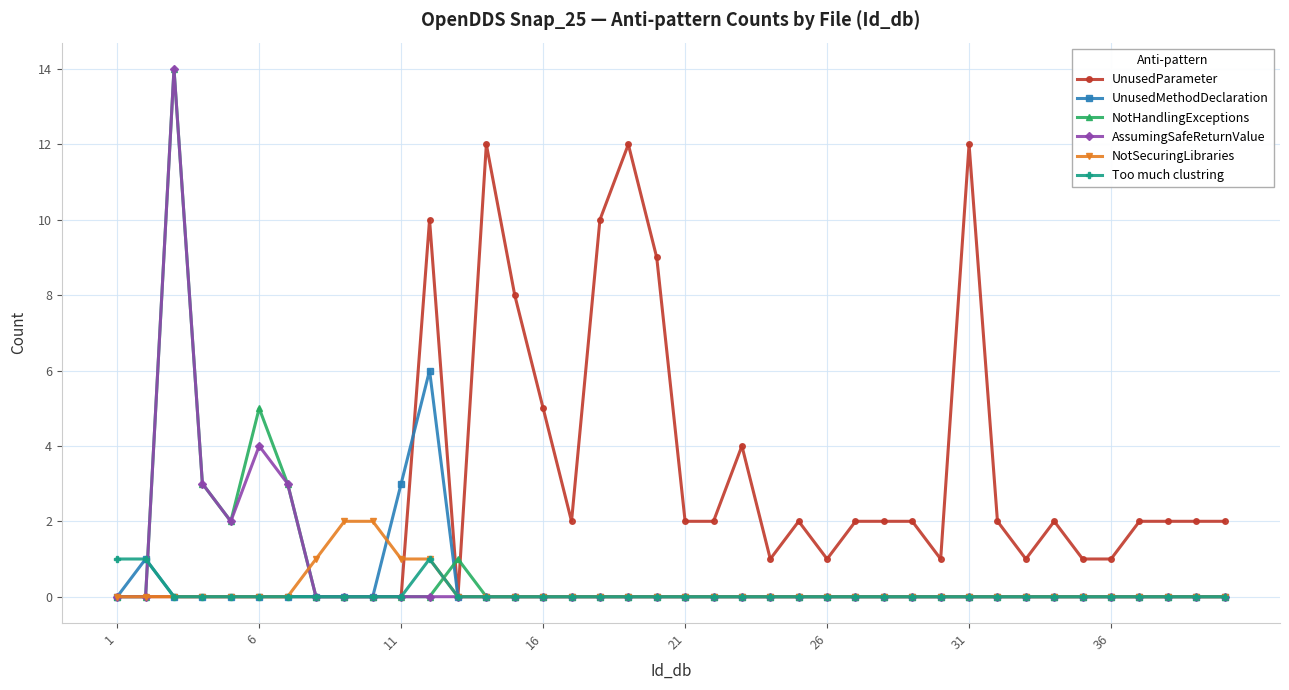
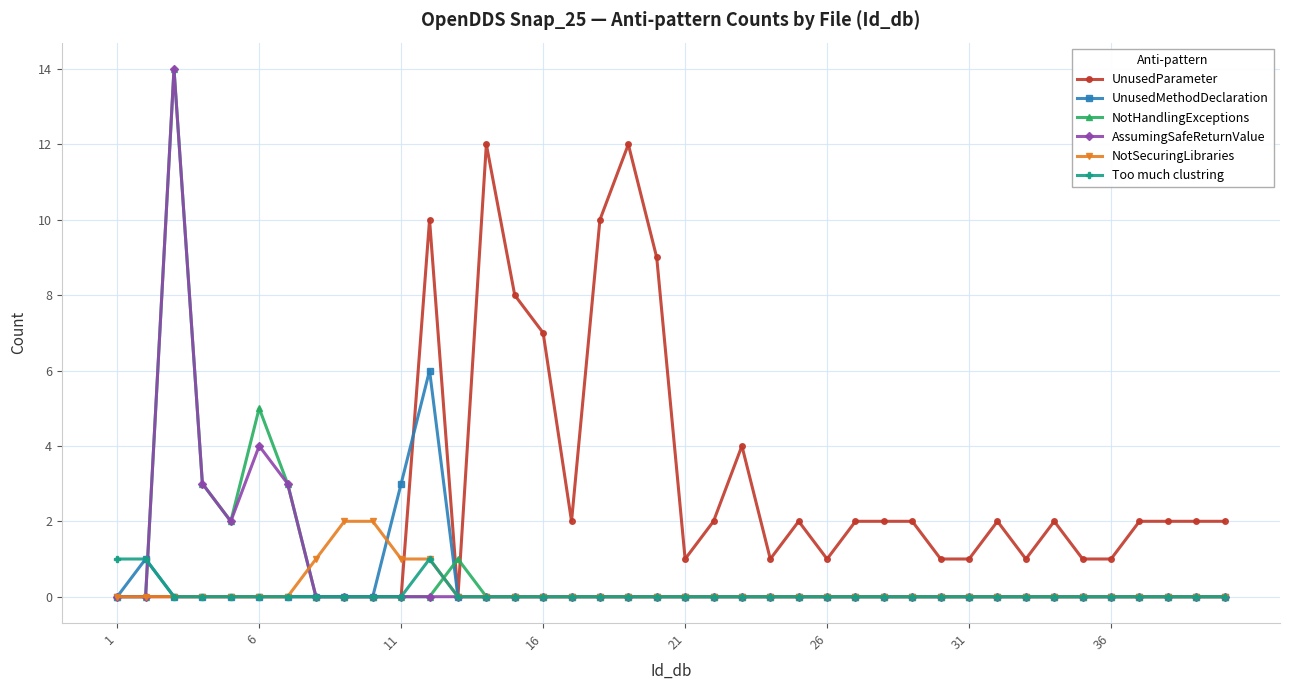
  {
    "UnusedParameter": {
-     "16": 5,
-     "21": 2,
+     "16": 7,
+     "21": 1,
      "26": 1,
-     "31": 12,
+     "31": 1,
      "36": 1
    },
    "UnusedMethodDeclaration": {
      "11": 3
    },
    "AssumingSafeReturnValue": {
      "6": 4
    },
    "NotSecuringLibraries": {
      "11": 1
    }
  }
